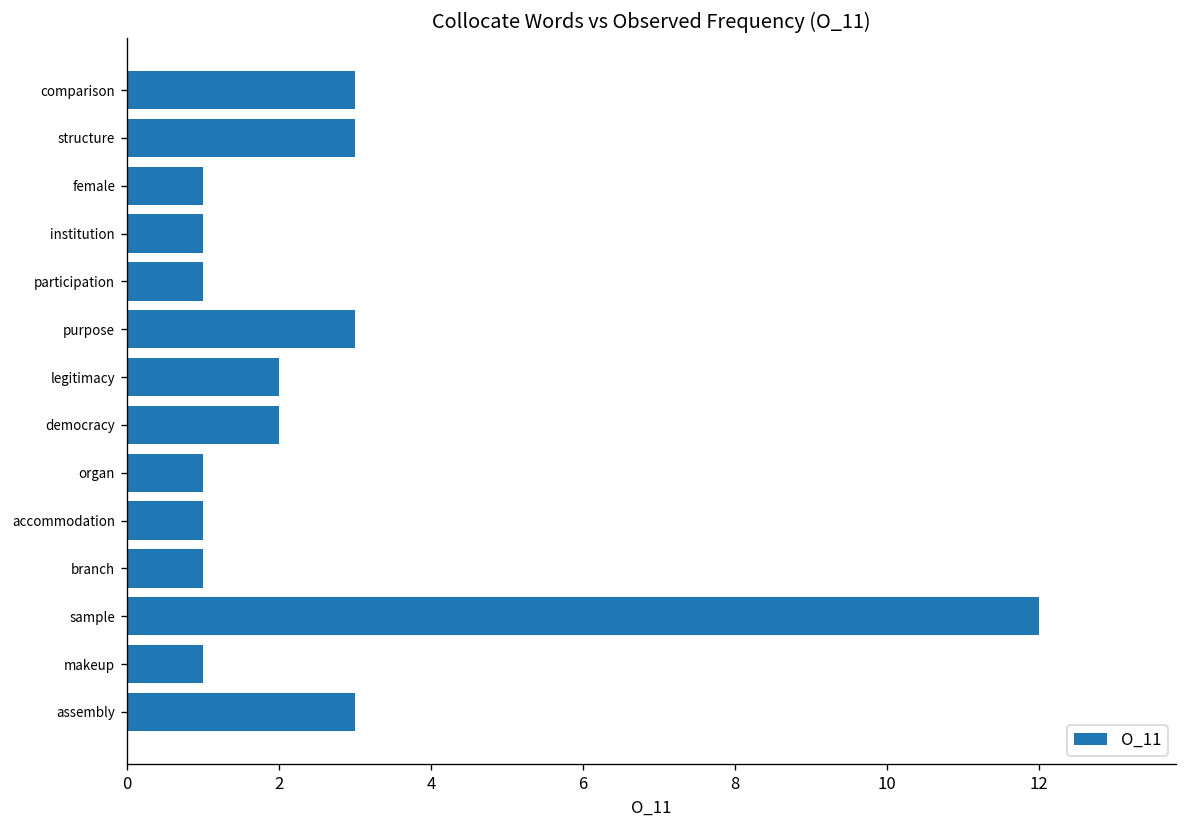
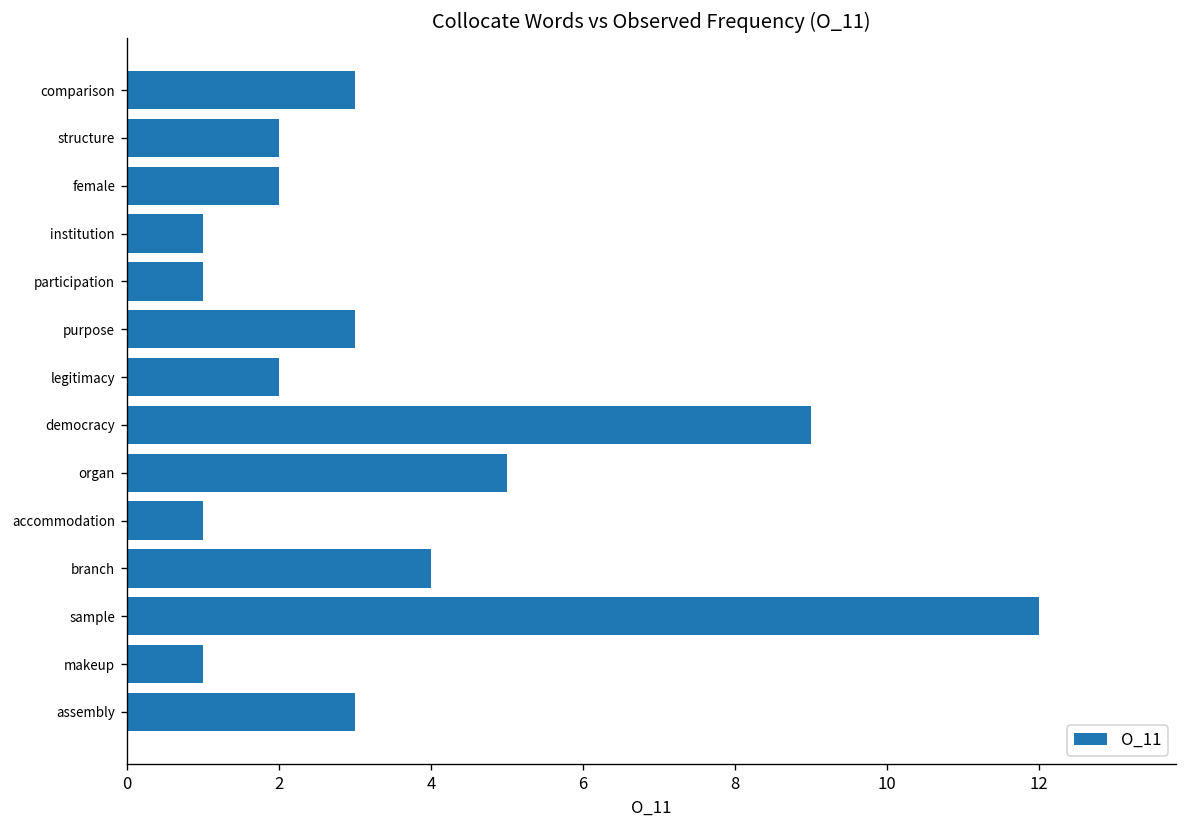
  {
    "comparison": 3,
-   "structure": 3,
-   "female": 1,
+   "structure": 2,
+   "female": 2,
    "institution": 1,
    "participation": 1,
    "purpose": 3,
    "legitimacy": 2,
-   "democracy": 2,
-   "organ": 1,
+   "democracy": 9,
+   "organ": 5,
    "accommodation": 1,
-   "branch": 1,
+   "branch": 4,
    "sample": 12,
    "makeup": 1,
    "assembly": 3
  }
